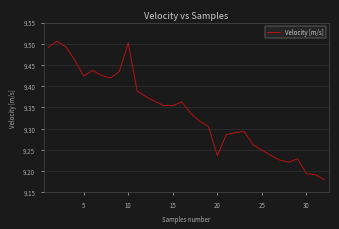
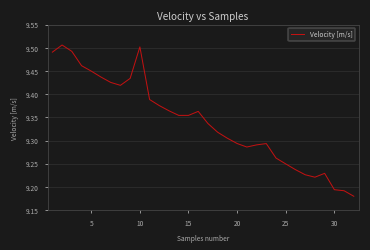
  {
-   "5": 9.42,
+   "5": 9.45,
    "10": 9.50,
    "15": 9.35,
-   "20": 9.24,
+   "20": 9.29,
    "25": 9.25,
    "30": 9.19
  }
